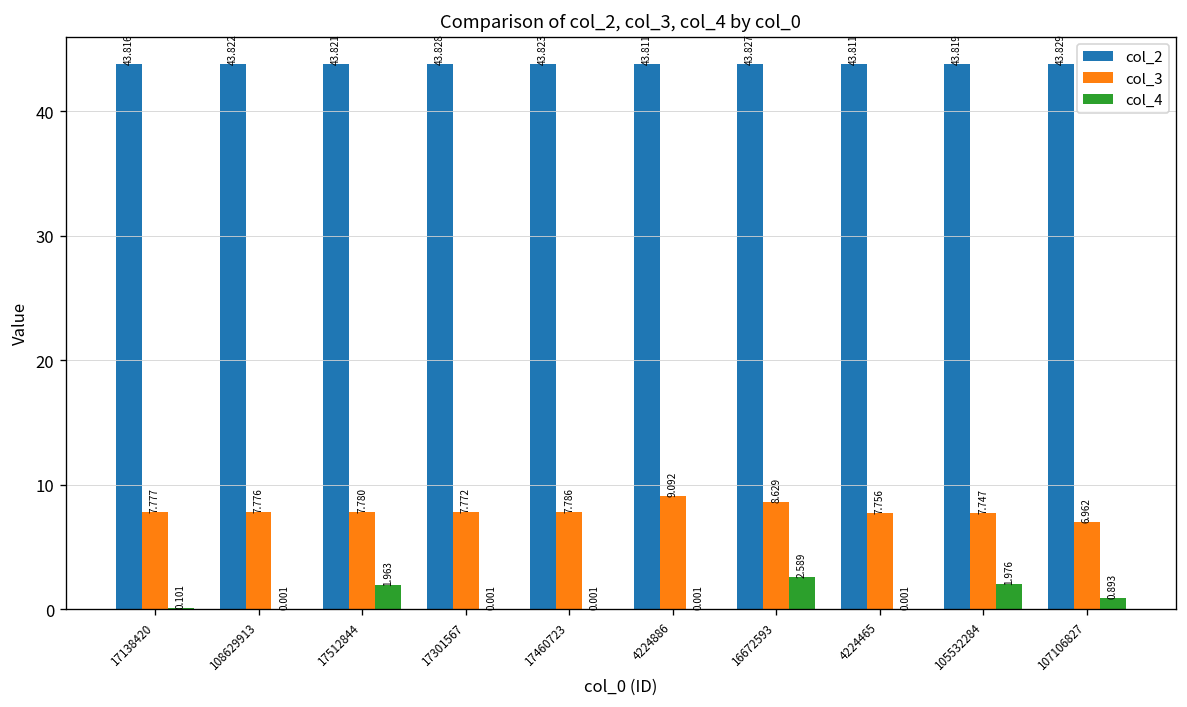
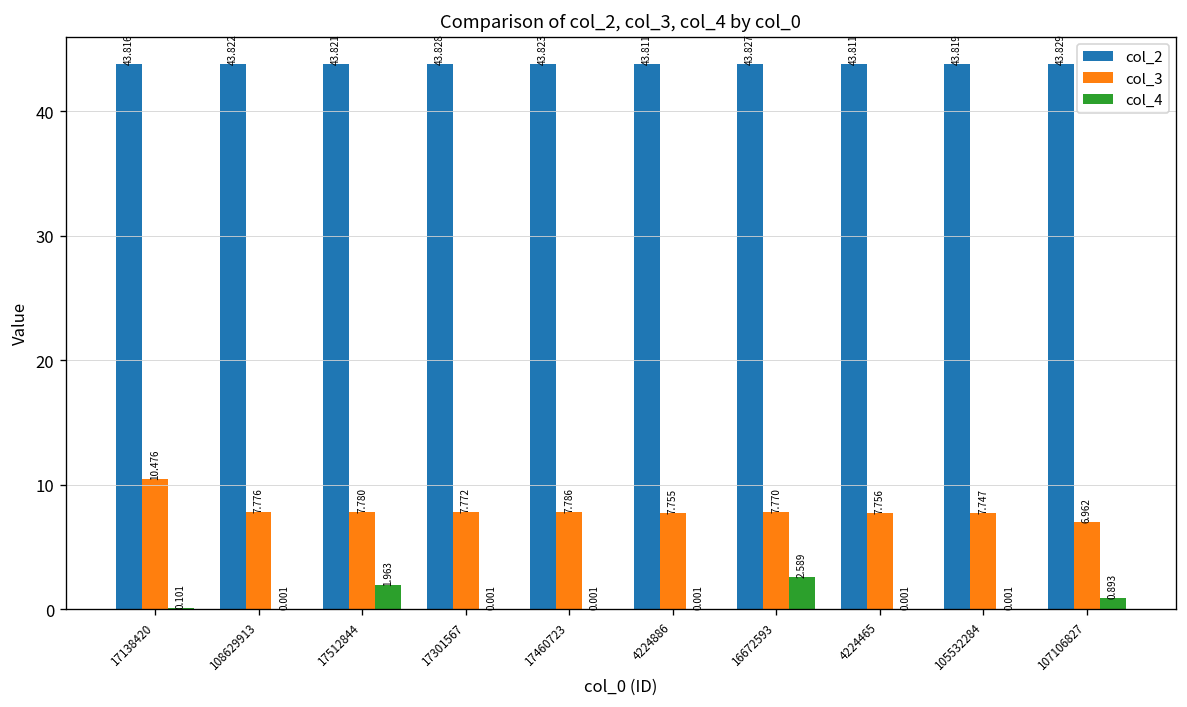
  {
    "col_2": {
      "17138420": 43.816,
      "108629913": 43.822,
      "17512844": 43.821,
      "17301567": 43.828,
      "17460723": 43.823,
      "4224886": 43.811,
      "16672593": 43.827,
      "4224465": 43.811,
      "105532284": 43.819,
      "107106827": 43.829
    },
    "col_3": {
-     "17138420": 7.777,
+     "17138420": 10.476,
      "108629913": 7.776,
      "17512844": 7.780,
      "17301567": 7.772,
      "17460723": 7.786,
-     "4224886": 9.092,
-     "16672593": 8.629,
+     "4224886": 7.755,
+     "16672593": 7.770,
      "4224465": 7.756,
      "105532284": 7.747,
      "107106827": 6.962
    },
    "col_4": {
      "17138420": 0.101,
      "108629913": 0.001,
      "17512844": 1.963,
      "17301567": 0.001,
      "17460723": 0.001,
      "4224886": 0.001,
      "16672593": 2.589,
      "4224465": 0.001,
-     "105532284": 1.976,
+     "105532284": 0.001,
      "107106827": 0.893
    }
  }
